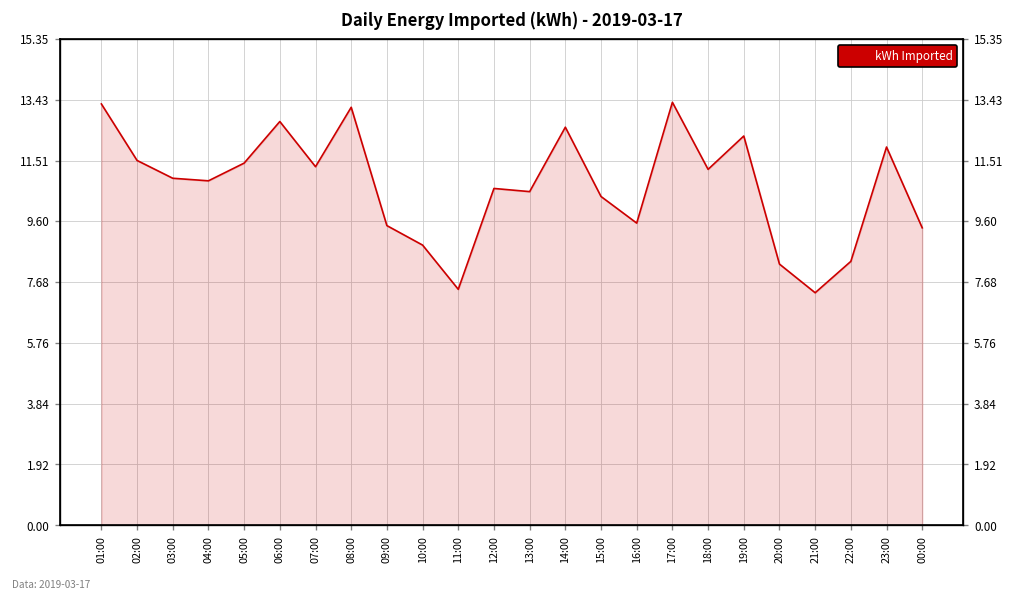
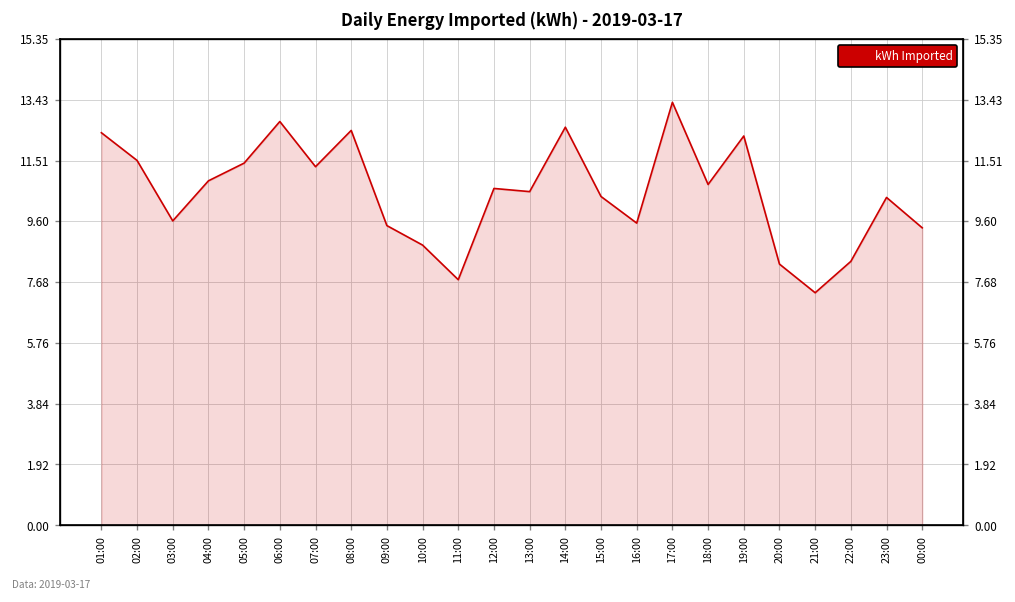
  {
-   "01:00": 13.3,
+   "01:00": 12.4,
    "02:00": 11.5,
-   "03:00": 11.0,
+   "03:00": 9.6,
    "04:00": 10.9,
    "05:00": 11.4,
    "06:00": 12.7,
    "07:00": 11.3,
-   "08:00": 13.2,
+   "08:00": 12.5,
    "09:00": 9.5,
    "10:00": 8.8,
-   "11:00": 7.4,
+   "11:00": 7.7,
    "12:00": 10.6,
    "13:00": 10.5,
    "14:00": 12.6,
    "15:00": 10.4,
    "16:00": 9.5,
    "17:00": 13.4,
-   "18:00": 11.2,
+   "18:00": 10.8,
    "19:00": 12.3,
    "20:00": 8.2,
    "21:00": 7.3,
    "22:00": 8.3,
-   "23:00": 11.9,
+   "23:00": 10.3,
    "00:00": 9.4
  }
